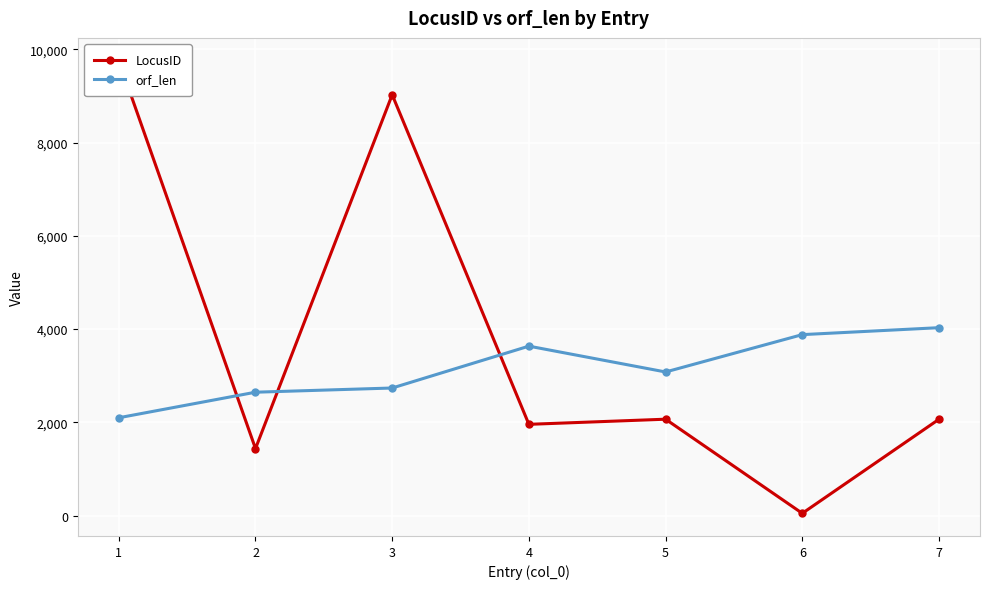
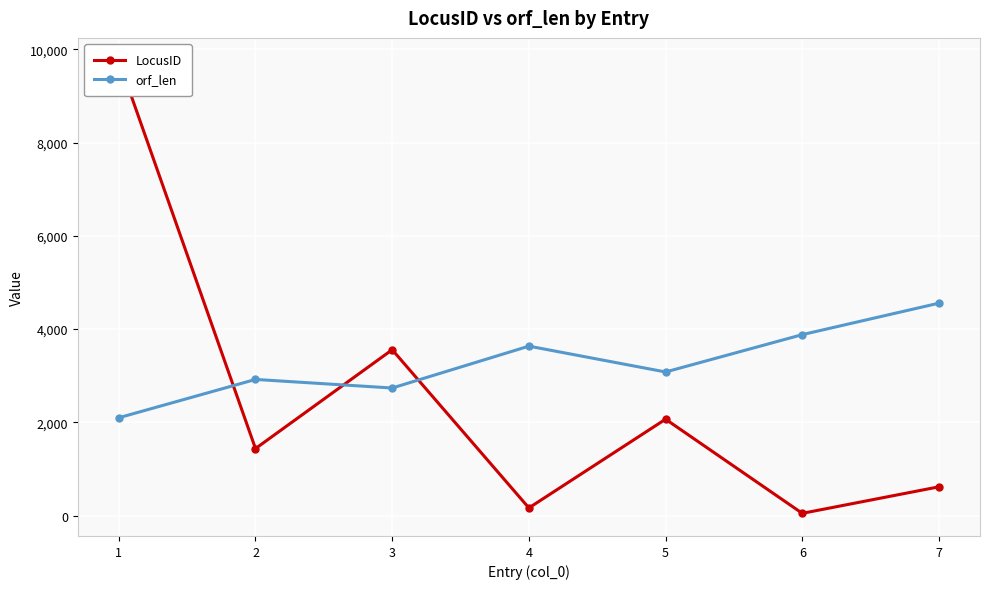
  {
    "LocusID": {
      "2": "1,400",
-     "3": "9,000",
-     "4": "2,000",
+     "3": "3,600",
+     "4": "200",
      "5": "2,100",
      "6": "0",
-     "7": "2,100"
+     "7": "600"
    },
    "orf_len": {
      "1": "2,100",
-     "2": "2,600",
+     "2": "2,900",
      "3": "2,700",
      "4": "3,600",
      "5": "3,100",
      "6": "3,900",
-     "7": "4,000"
+     "7": "4,600"
    }
  }
